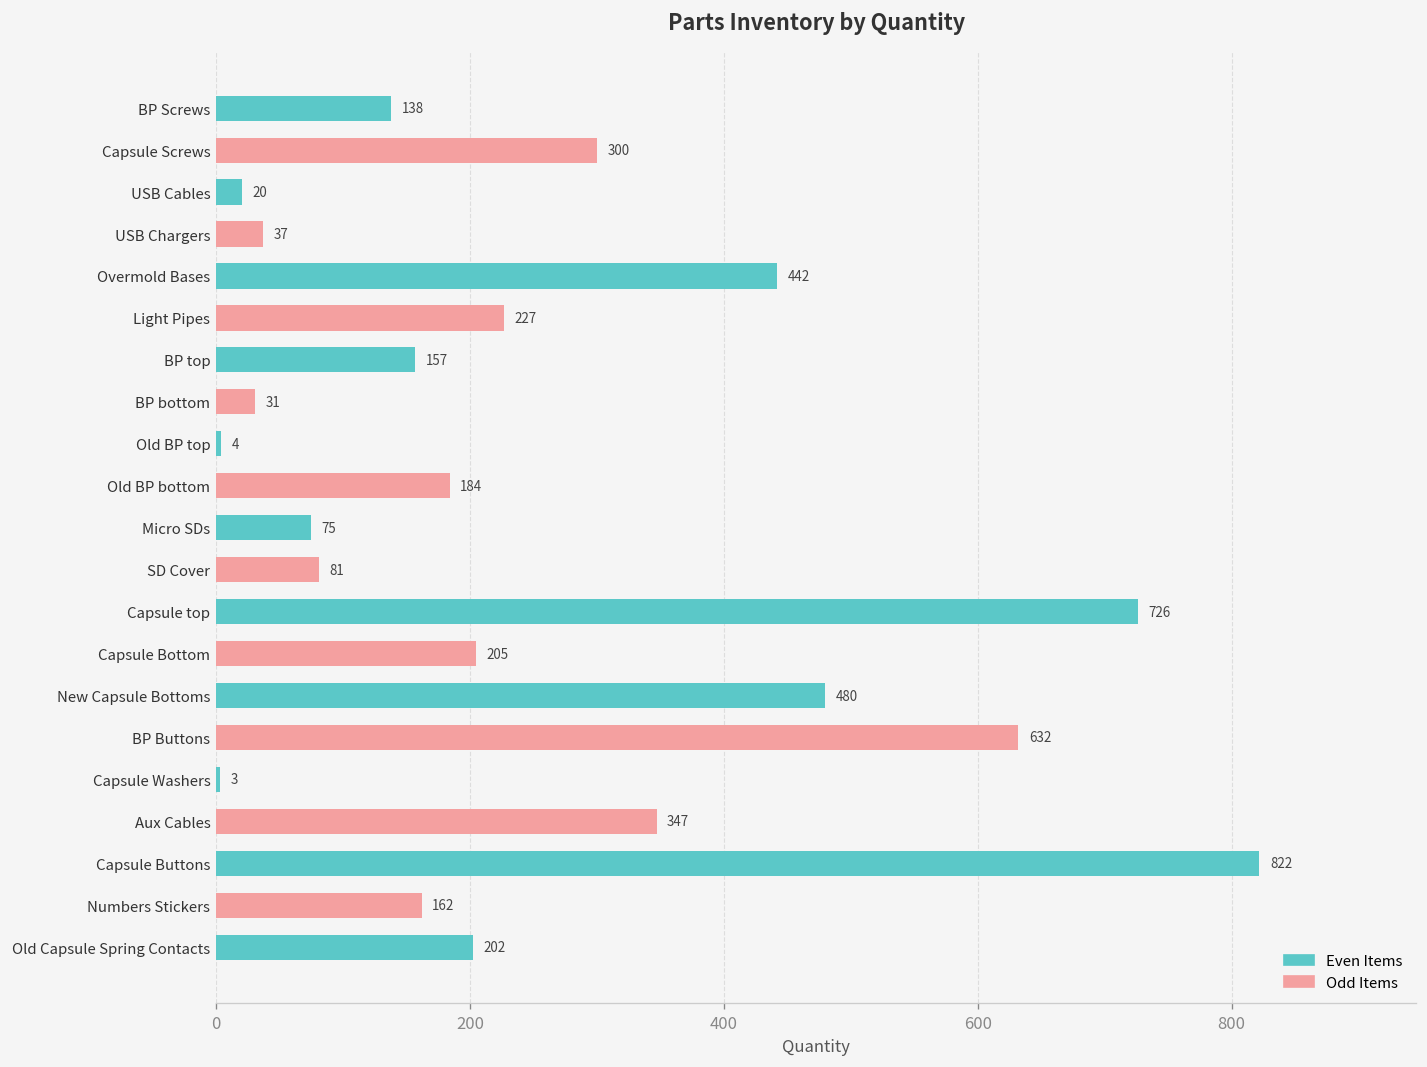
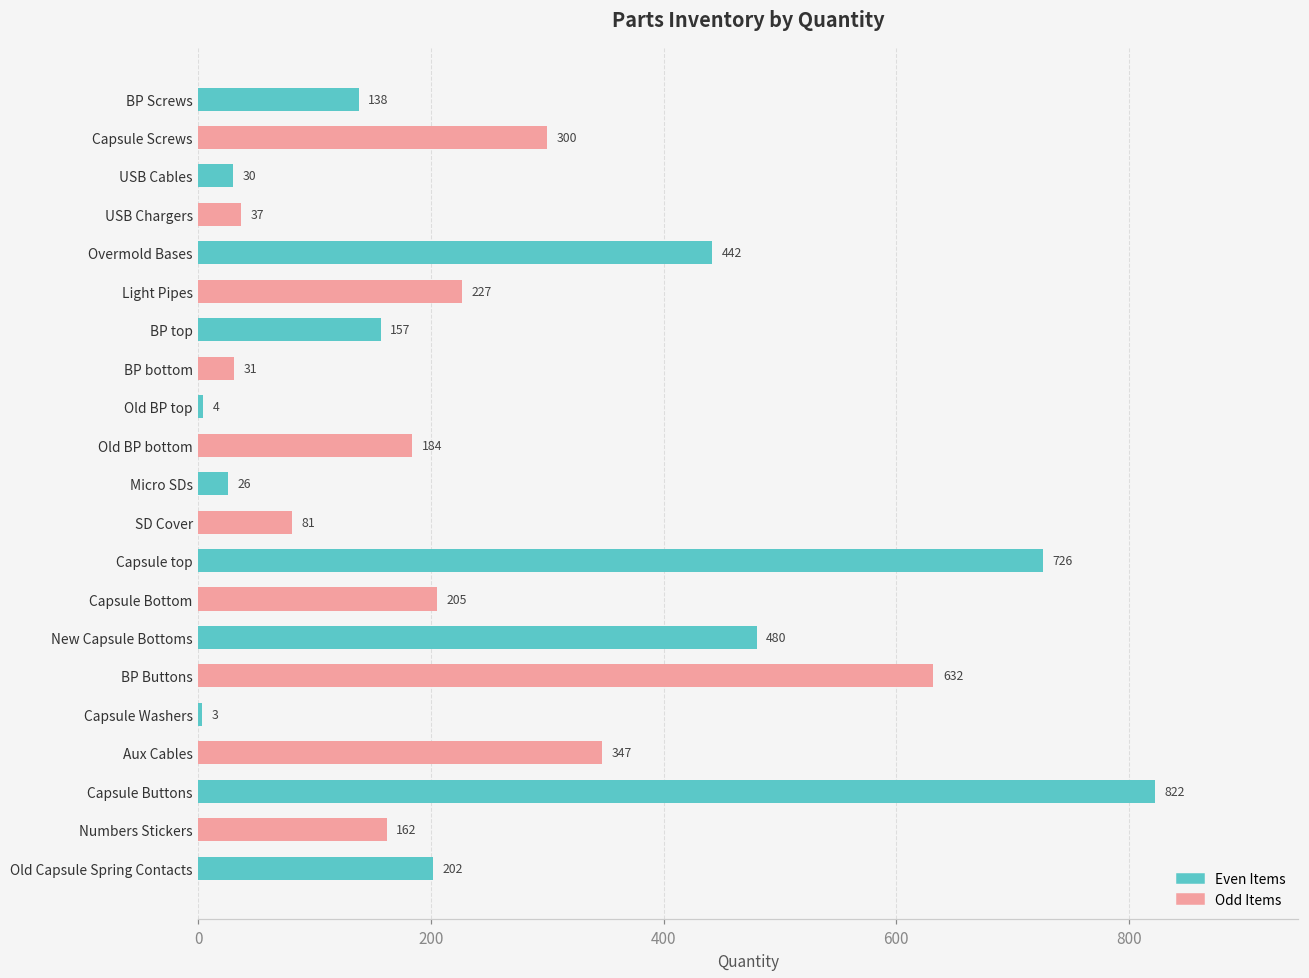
  {
    "BP Screws": 138,
    "Capsule Screws": 300,
-   "USB Cables": 20,
+   "USB Cables": 30,
    "USB Chargers": 37,
    "Overmold Bases": 442,
    "Light Pipes": 227,
    "BP top": 157,
    "BP bottom": 31,
    "Old BP top": 4,
    "Old BP bottom": 184,
-   "Micro SDs": 75,
+   "Micro SDs": 26,
    "SD Cover": 81,
    "Capsule top": 726,
    "Capsule Bottom": 205,
    "New Capsule Bottoms": 480,
    "BP Buttons": 632,
    "Capsule Washers": 3,
    "Aux Cables": 347,
    "Capsule Buttons": 822,
    "Numbers Stickers": 162,
    "Old Capsule Spring Contacts": 202
  }
